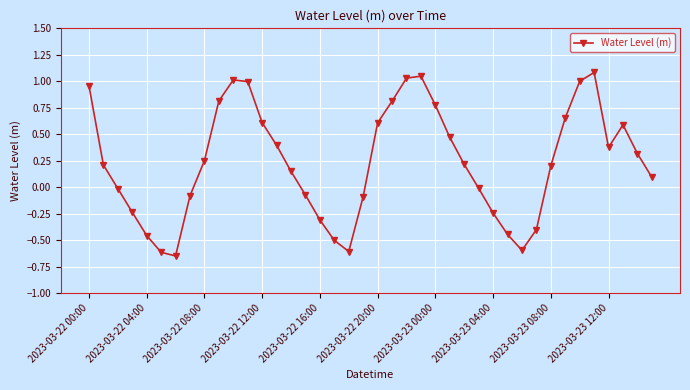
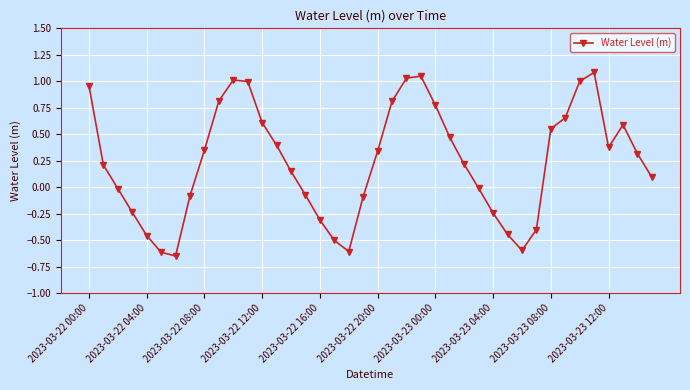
  {
    "2023-03-22 00:00": 0.96,
    "2023-03-22 04:00": -0.46,
-   "2023-03-22 08:00": 0.25,
+   "2023-03-22 08:00": 0.35,
    "2023-03-22 12:00": 0.61,
    "2023-03-22 16:00": -0.31,
-   "2023-03-22 20:00": 0.61,
+   "2023-03-22 20:00": 0.34,
    "2023-03-23 00:00": 0.77,
    "2023-03-23 04:00": -0.24,
-   "2023-03-23 08:00": 0.20,
+   "2023-03-23 08:00": 0.55,
    "2023-03-23 12:00": 0.37
  }
